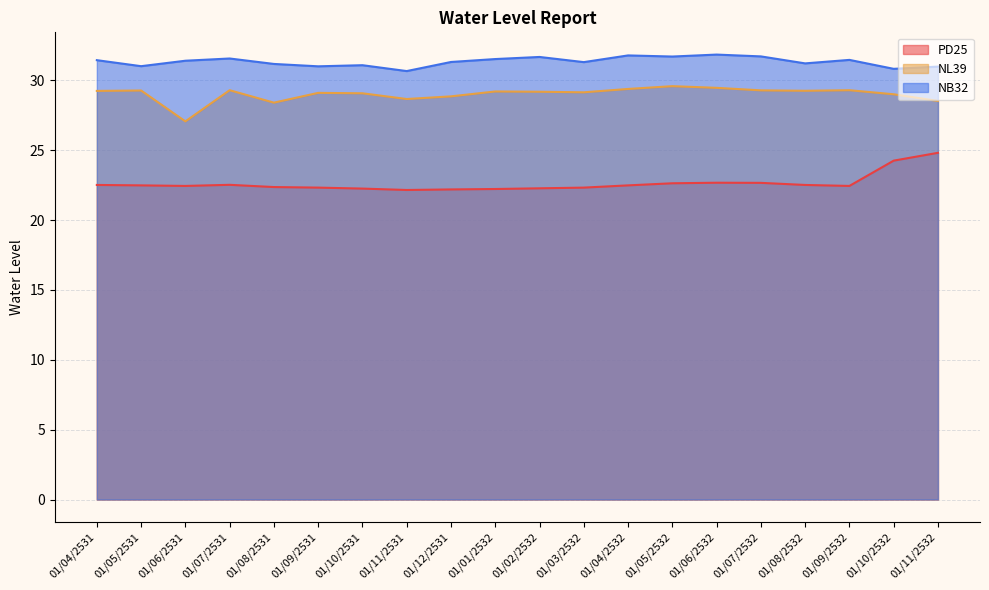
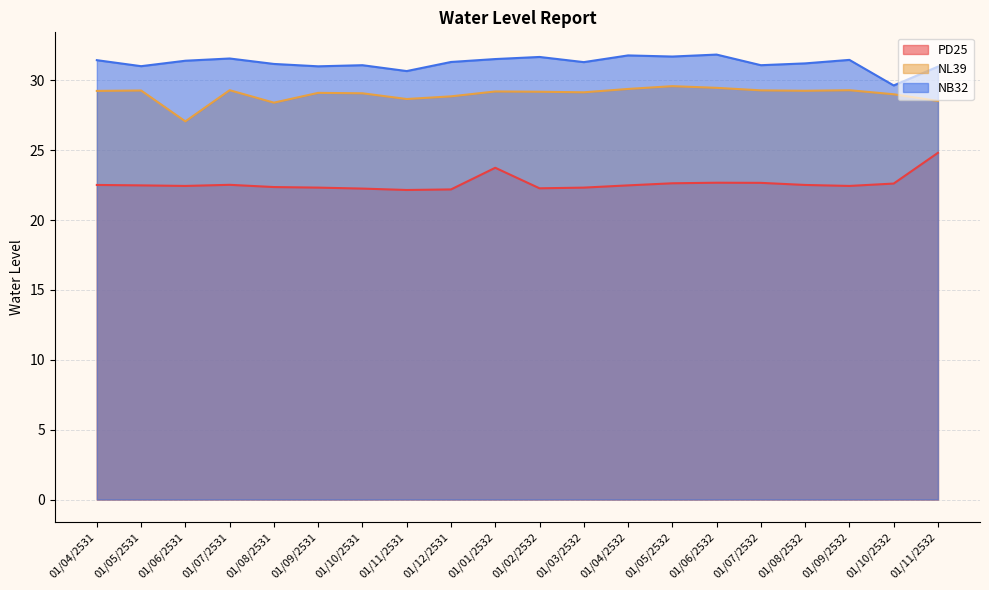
  {
    "PD25": {
      "01/04/2531": 22.5,
      "01/05/2531": 22.5,
      "01/06/2531": 22.4,
      "01/07/2531": 22.5,
      "01/08/2531": 22.4,
      "01/09/2531": 22.3,
      "01/10/2531": 22.3,
      "01/11/2531": 22.2,
      "01/12/2531": 22.2,
-     "01/01/2532": 22.2,
+     "01/01/2532": 23.7,
      "01/02/2532": 22.3,
      "01/03/2532": 22.3,
      "01/04/2532": 22.5,
      "01/05/2532": 22.6,
      "01/06/2532": 22.7,
      "01/07/2532": 22.7,
      "01/08/2532": 22.5,
      "01/09/2532": 22.4,
-     "01/10/2532": 24.3,
+     "01/10/2532": 22.6,
      "01/11/2532": 24.8
    },
    "NL39": {
      "01/04/2531": 29.2,
      "01/05/2531": 29.3,
      "01/06/2531": 27.1,
      "01/07/2531": 29.3,
      "01/08/2531": 28.4,
      "01/09/2531": 29.1,
      "01/10/2531": 29.1,
      "01/11/2531": 28.7,
      "01/12/2531": 28.9,
      "01/01/2532": 29.2,
      "01/02/2532": 29.2,
      "01/03/2532": 29.1,
      "01/04/2532": 29.4,
      "01/05/2532": 29.6,
      "01/06/2532": 29.5,
      "01/07/2532": 29.3,
      "01/08/2532": 29.3,
      "01/09/2532": 29.3,
      "01/10/2532": 29.0,
      "01/11/2532": 28.5
    },
    "NB32": {
      "01/04/2531": 31.4,
      "01/05/2531": 31.0,
      "01/06/2531": 31.4,
      "01/07/2531": 31.6,
      "01/08/2531": 31.2,
      "01/09/2531": 31.0,
      "01/10/2531": 31.1,
      "01/11/2531": 30.7,
      "01/12/2531": 31.3,
      "01/01/2532": 31.5,
      "01/02/2532": 31.7,
      "01/03/2532": 31.3,
      "01/04/2532": 31.8,
      "01/05/2532": 31.7,
      "01/06/2532": 31.8,
-     "01/07/2532": 31.7,
+     "01/07/2532": 31.1,
      "01/08/2532": 31.2,
      "01/09/2532": 31.5,
-     "01/10/2532": 30.8
+     "01/10/2532": 29.6
    }
  }
